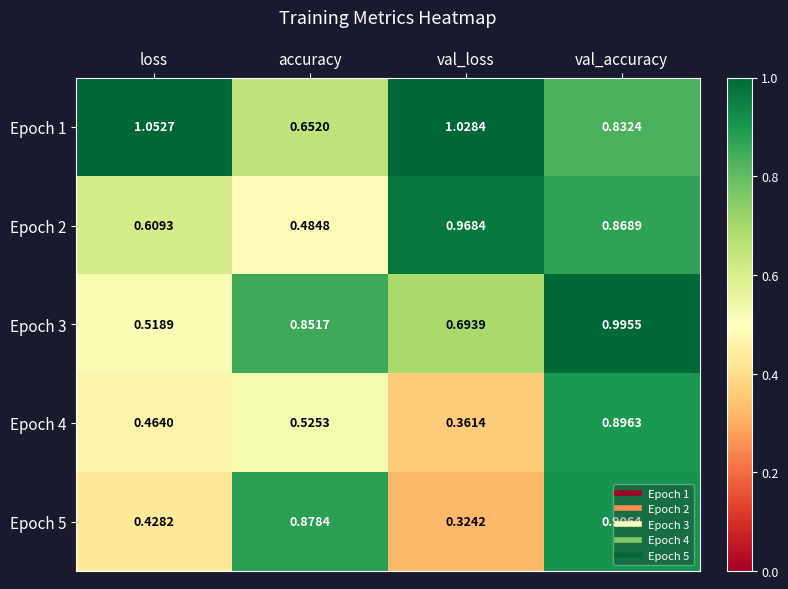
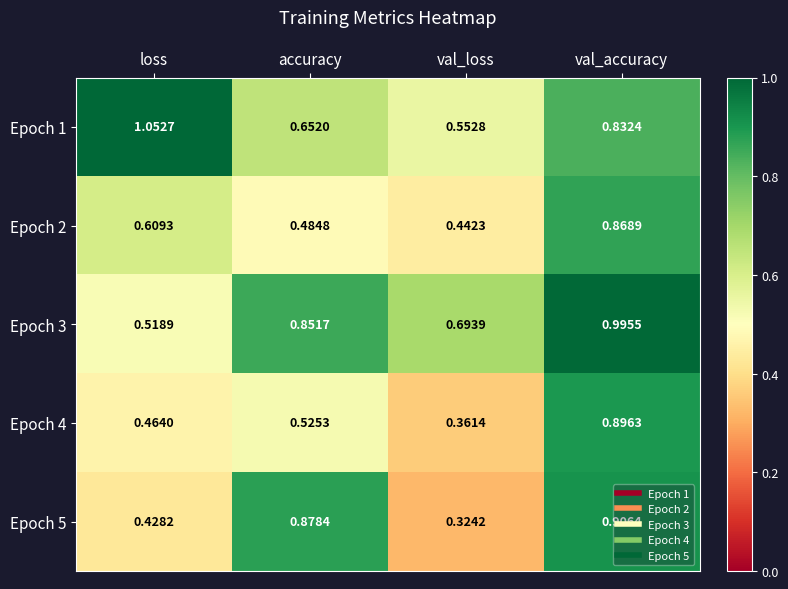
  {
    "Epoch 1": {
      "loss": 1.0527,
      "accuracy": 0.6520,
-     "val_loss": 1.0284,
+     "val_loss": 0.5528,
      "val_accuracy": 0.8324
    },
    "Epoch 2": {
      "loss": 0.6093,
      "accuracy": 0.4848,
-     "val_loss": 0.9684,
+     "val_loss": 0.4423,
      "val_accuracy": 0.8689
    },
    "Epoch 3": {
      "loss": 0.5189,
      "accuracy": 0.8517,
      "val_loss": 0.6939,
      "val_accuracy": 0.9955
    },
    "Epoch 4": {
      "loss": 0.4640,
      "accuracy": 0.5253,
      "val_loss": 0.3614,
      "val_accuracy": 0.8963
    },
    "Epoch 5": {
      "loss": 0.4282,
      "accuracy": 0.8784,
      "val_loss": 0.3242
    }
  }
